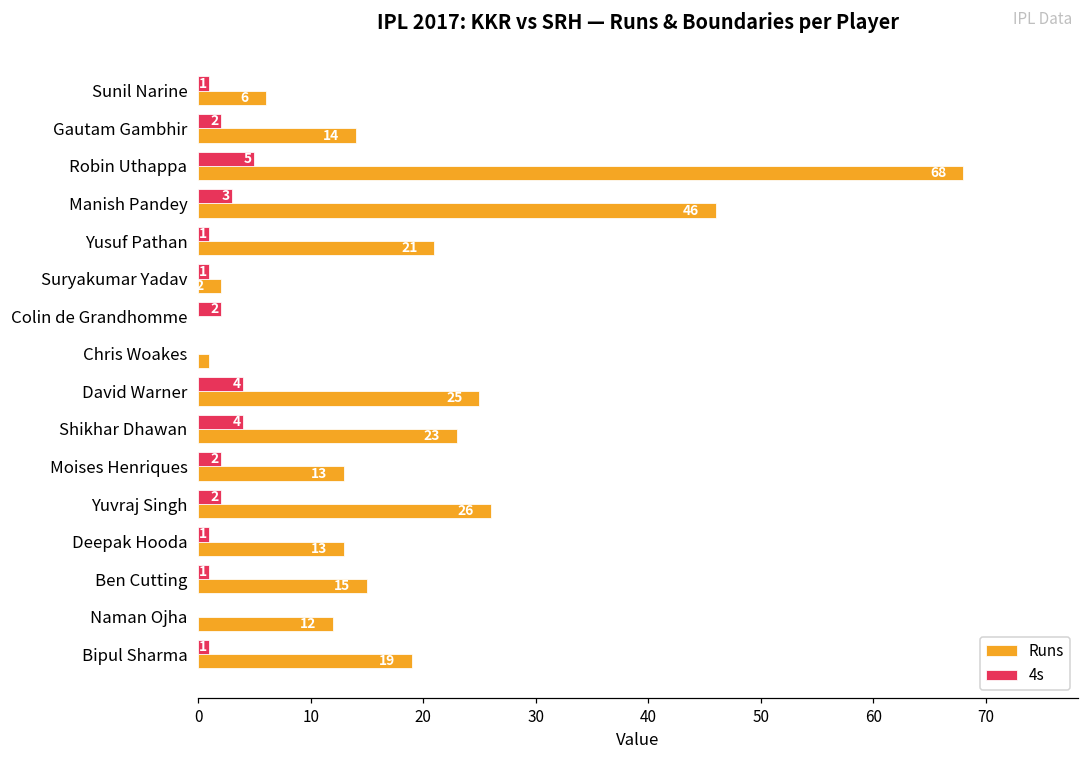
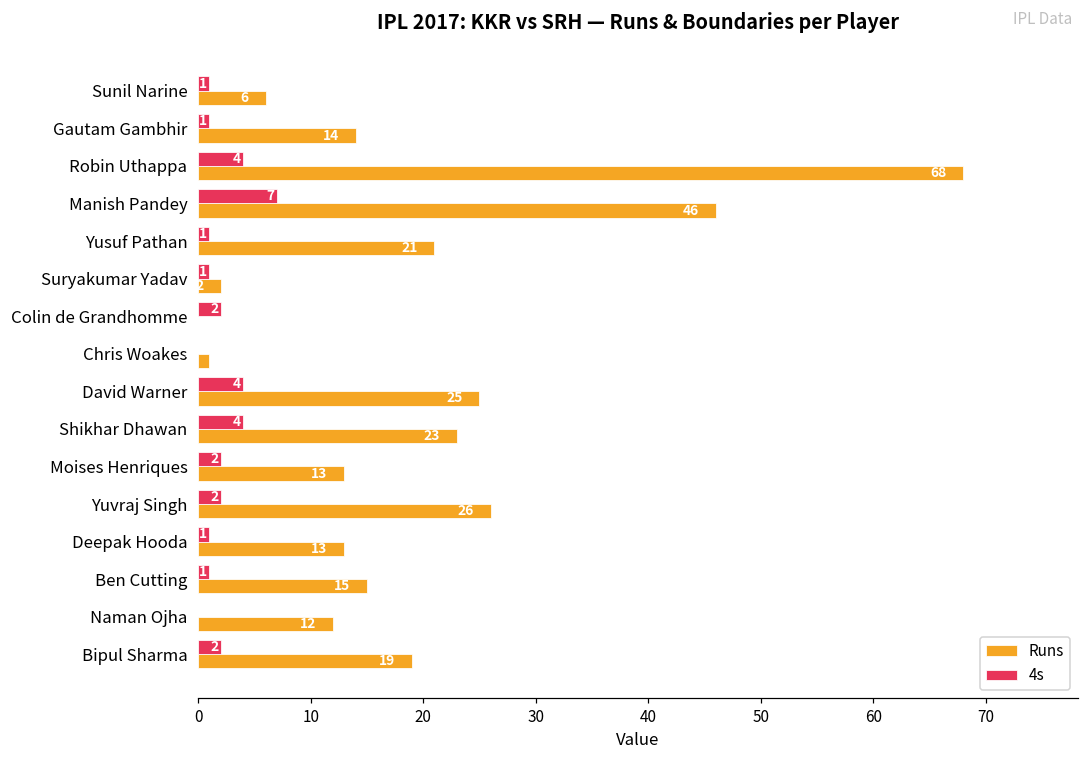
  {
    "Runs": {
      "Sunil Narine": 6,
      "Gautam Gambhir": 14,
      "Robin Uthappa": 68,
      "Manish Pandey": 46,
      "Yusuf Pathan": 21,
      "David Warner": 25,
      "Shikhar Dhawan": 23,
      "Moises Henriques": 13,
      "Yuvraj Singh": 26,
      "Deepak Hooda": 13,
      "Ben Cutting": 15,
      "Naman Ojha": 12,
      "Bipul Sharma": 19
    },
    "4s": {
      "Sunil Narine": 1,
-     "Gautam Gambhir": 2,
-     "Robin Uthappa": 5,
-     "Manish Pandey": 3,
+     "Gautam Gambhir": 1,
+     "Robin Uthappa": 4,
+     "Manish Pandey": 7,
      "Yusuf Pathan": 1,
      "Suryakumar Yadav": 1,
      "Colin de Grandhomme": 2,
      "David Warner": 4,
      "Shikhar Dhawan": 4,
      "Moises Henriques": 2,
      "Yuvraj Singh": 2,
      "Deepak Hooda": 1,
      "Ben Cutting": 1,
-     "Bipul Sharma": 1
+     "Bipul Sharma": 2
    }
  }
